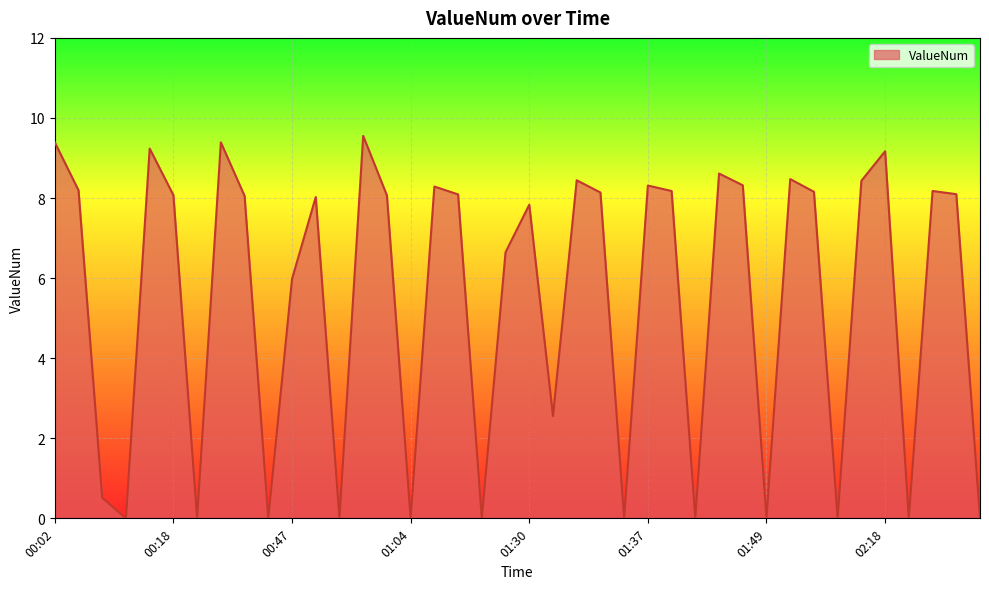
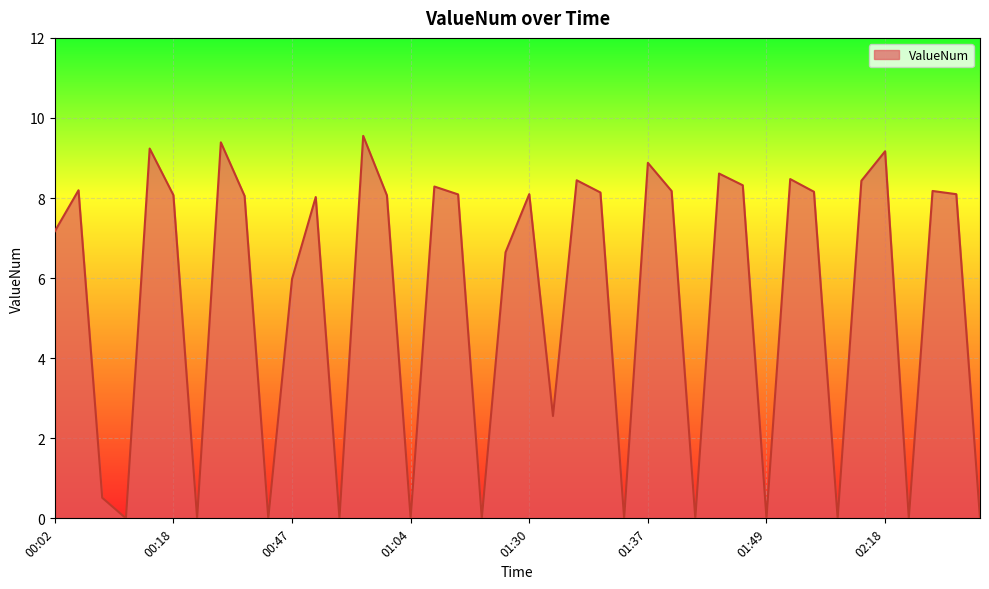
  {
-   "00:02": 9.4,
+   "00:02": 7.2,
    "00:18": 8.1,
    "00:47": 6.0,
    "01:04": 0.0,
-   "01:30": 7.8,
-   "01:37": 8.3,
+   "01:30": 8.1,
+   "01:37": 8.9,
    "01:49": 0.0,
    "02:18": 9.2
  }
